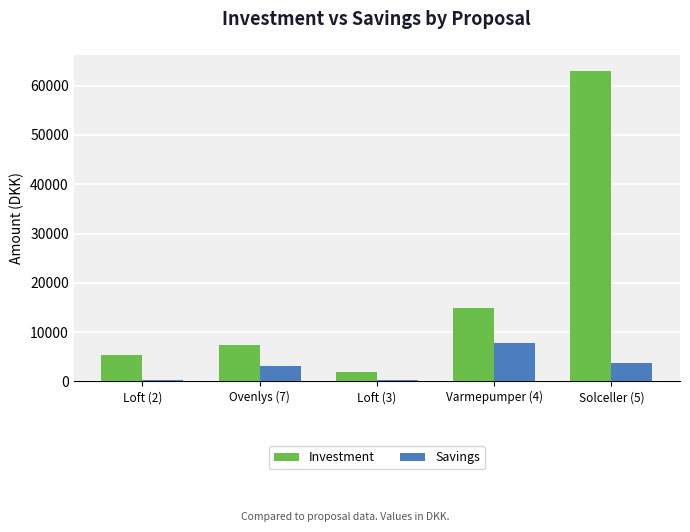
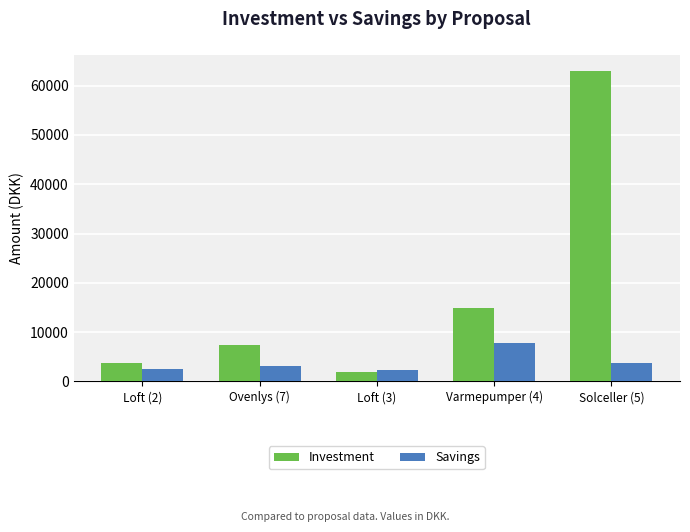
  {
    "Investment": {
-     "Loft (2)": 5000,
+     "Loft (2)": 4000,
      "Ovenlys (7)": 7000,
      "Loft (3)": 2000,
      "Varmepumper (4)": 15000,
      "Solceller (5)": 63000
    },
    "Savings": {
-     "Loft (2)": 0,
+     "Loft (2)": 2000,
      "Ovenlys (7)": 3000,
-     "Loft (3)": 0,
+     "Loft (3)": 2000,
      "Varmepumper (4)": 8000,
      "Solceller (5)": 4000
    }
  }
